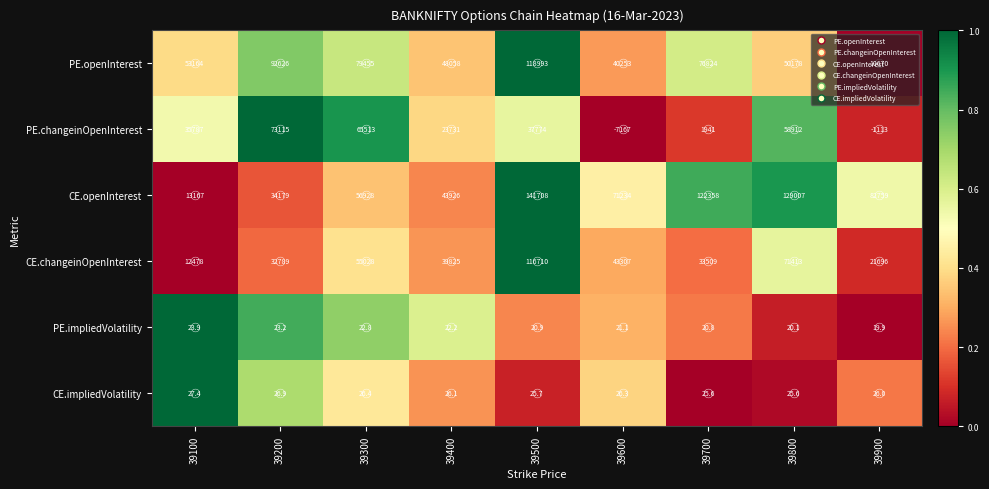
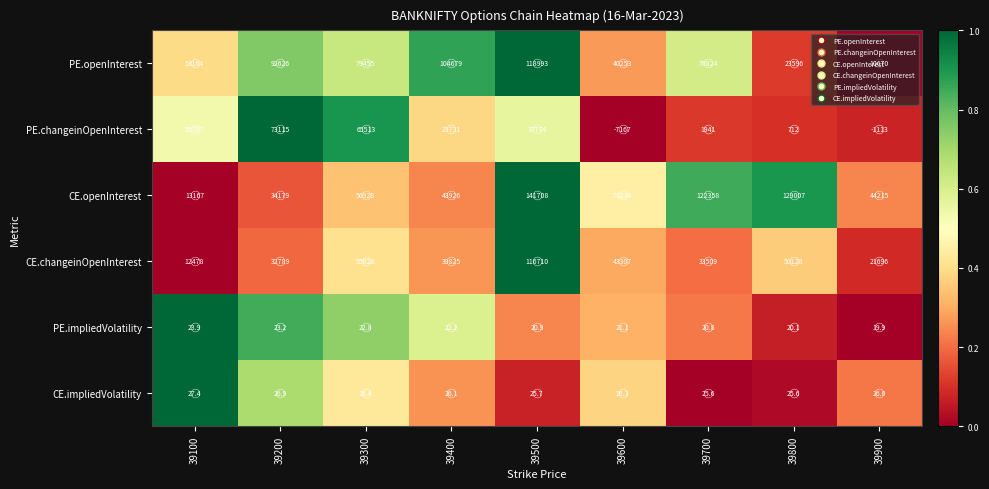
  {
    "PE.openInterest": {
-     "39400": 48058,
-     "39800": 50178
+     "39400": 104679,
+     "39800": 23596
    },
    "PE.changeinOpenInterest": {
-     "39800": 58912
+     "39800": 712
    },
    "CE.openInterest": {
-     "39900": 82759
+     "39900": 44215
    },
    "CE.changeinOpenInterest": {
-     "39800": 71413
+     "39800": 50128
    }
  }
